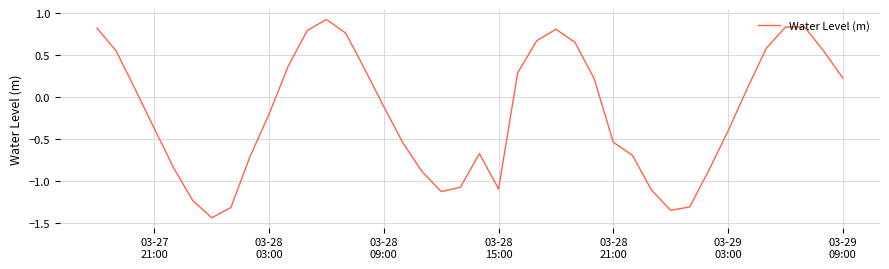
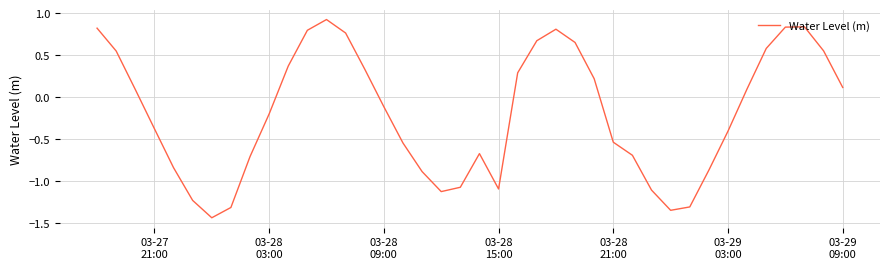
  {
    "03-27 21:00": -0.4,
    "03-28 03:00": -0.2,
    "03-28 09:00": -0.1,
    "03-28 15:00": -1.1,
    "03-28 21:00": -0.5,
    "03-29 03:00": -0.4,
-   "03-29 09:00": 0.2
+   "03-29 09:00": 0.1
  }
